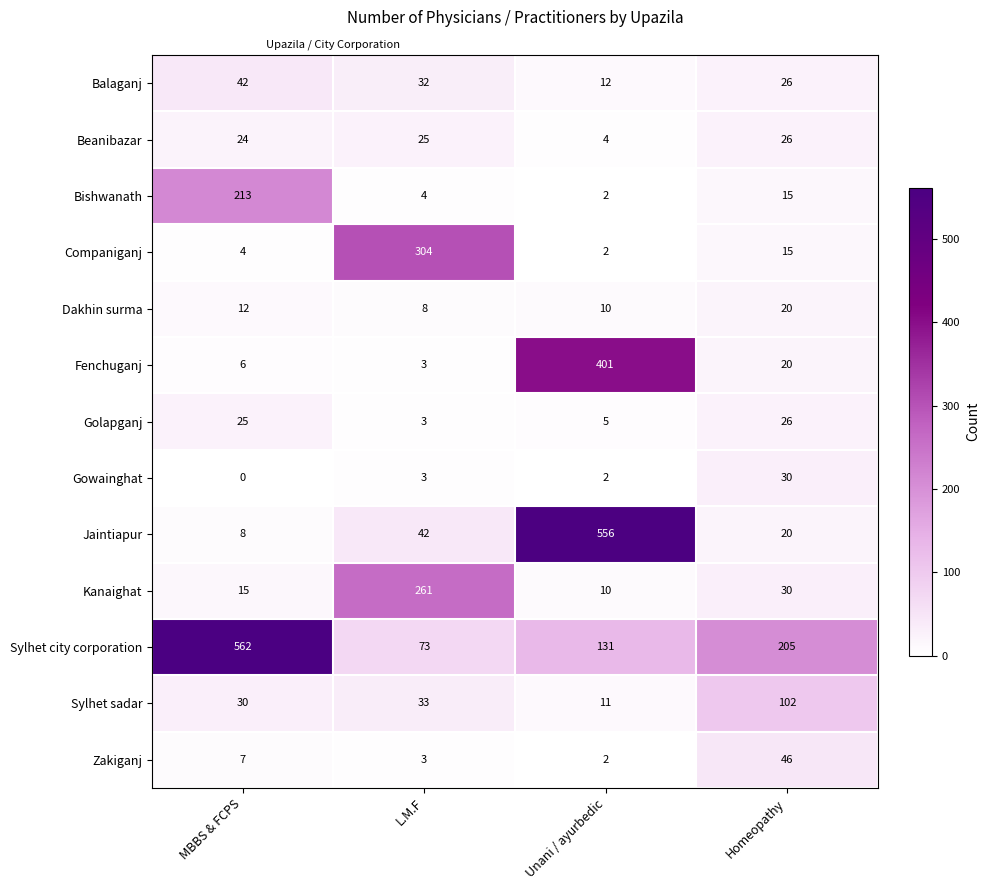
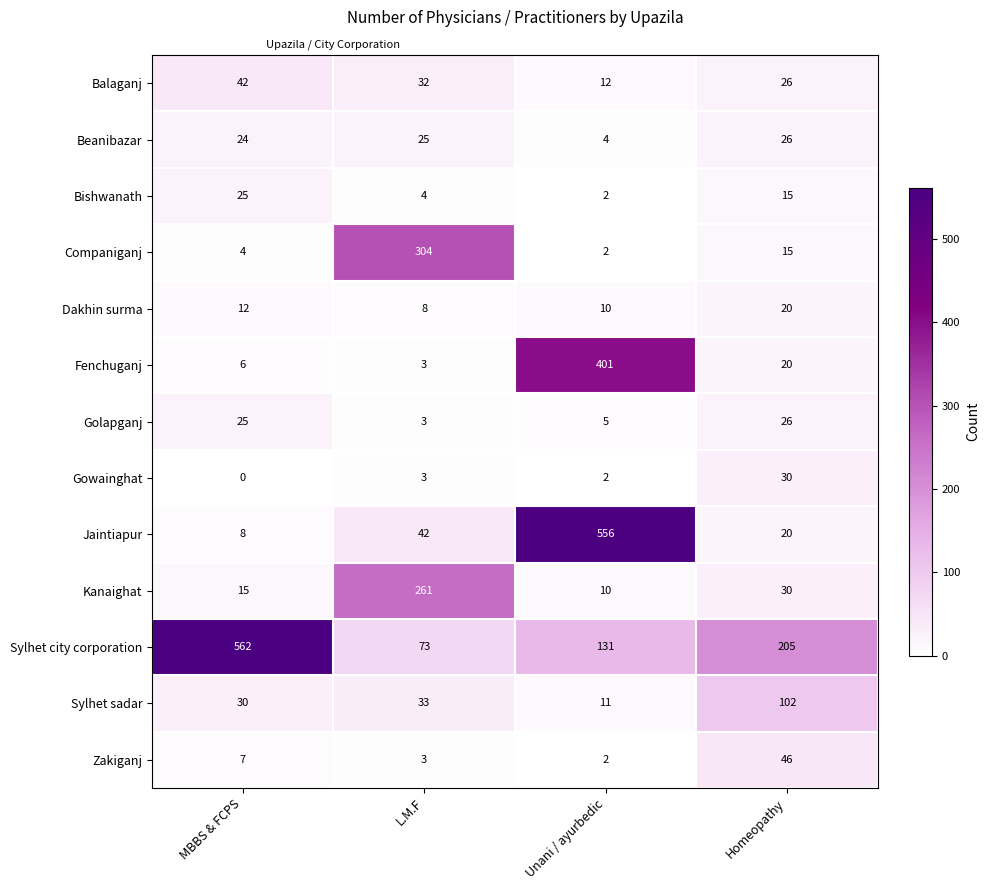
  {
    "Balaganj": {
      "MBBS & FCPS": 42,
      "L.M.F": 32,
      "Unani / ayurbedic": 12,
      "Homeopathy": 26
    },
    "Beanibazar": {
      "MBBS & FCPS": 24,
      "L.M.F": 25,
      "Unani / ayurbedic": 4,
      "Homeopathy": 26
    },
    "Bishwanath": {
-     "MBBS & FCPS": 213,
+     "MBBS & FCPS": 25,
      "L.M.F": 4,
      "Unani / ayurbedic": 2,
      "Homeopathy": 15
    },
    "Companiganj": {
      "MBBS & FCPS": 4,
      "L.M.F": 304,
      "Unani / ayurbedic": 2,
      "Homeopathy": 15
    },
    "Dakhin surma": {
      "MBBS & FCPS": 12,
      "L.M.F": 8,
      "Unani / ayurbedic": 10,
      "Homeopathy": 20
    },
    "Fenchuganj": {
      "MBBS & FCPS": 6,
      "L.M.F": 3,
      "Unani / ayurbedic": 401,
      "Homeopathy": 20
    },
    "Golapganj": {
      "MBBS & FCPS": 25,
      "L.M.F": 3,
      "Unani / ayurbedic": 5,
      "Homeopathy": 26
    },
    "Gowainghat": {
      "MBBS & FCPS": 0,
      "L.M.F": 3,
      "Unani / ayurbedic": 2,
      "Homeopathy": 30
    },
    "Jaintiapur": {
      "MBBS & FCPS": 8,
      "L.M.F": 42,
      "Unani / ayurbedic": 556,
      "Homeopathy": 20
    },
    "Kanaighat": {
      "MBBS & FCPS": 15,
      "L.M.F": 261,
      "Unani / ayurbedic": 10,
      "Homeopathy": 30
    },
    "Sylhet city corporation": {
      "MBBS & FCPS": 562,
      "L.M.F": 73,
      "Unani / ayurbedic": 131,
      "Homeopathy": 205
    },
    "Sylhet sadar": {
      "MBBS & FCPS": 30,
      "L.M.F": 33,
      "Unani / ayurbedic": 11,
      "Homeopathy": 102
    },
    "Zakiganj": {
      "MBBS & FCPS": 7,
      "L.M.F": 3,
      "Unani / ayurbedic": 2,
      "Homeopathy": 46
    }
  }
